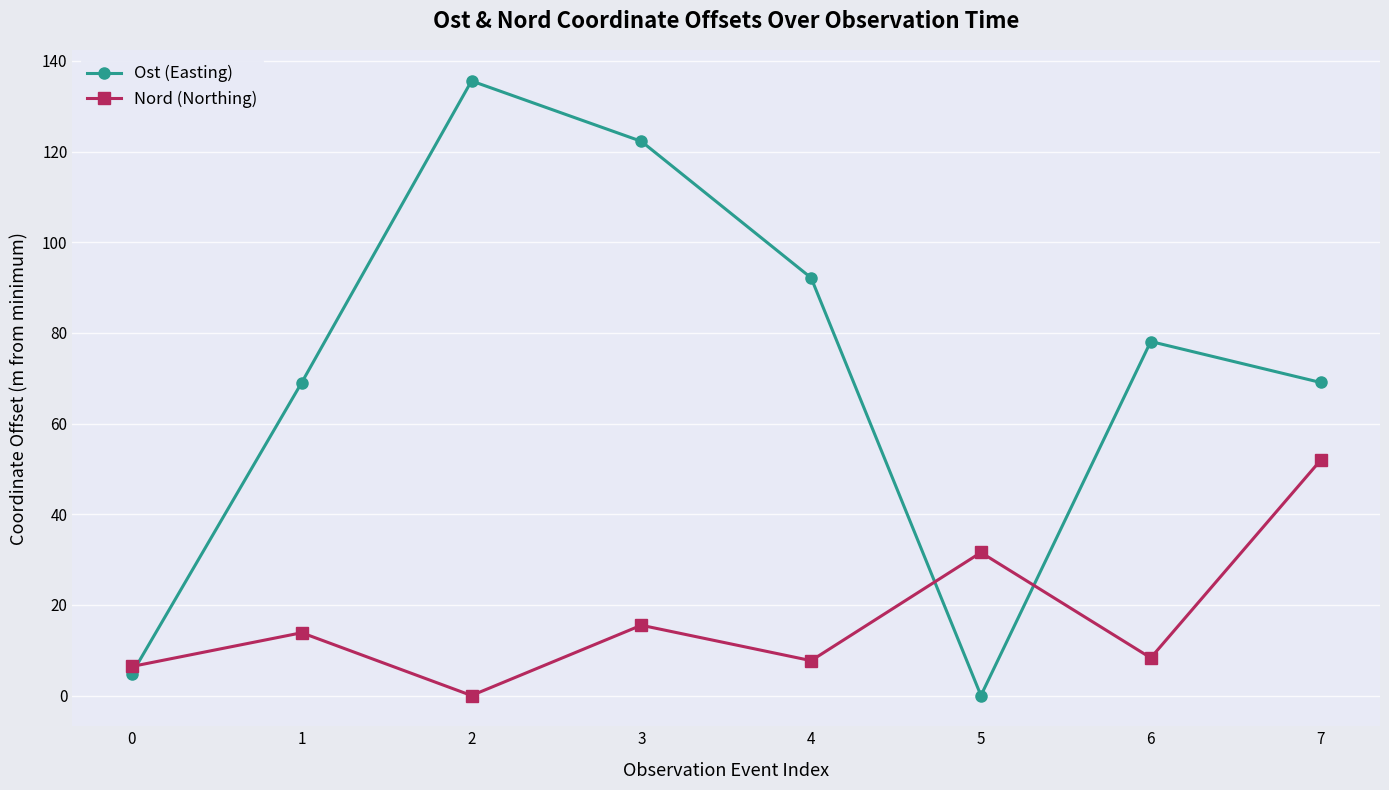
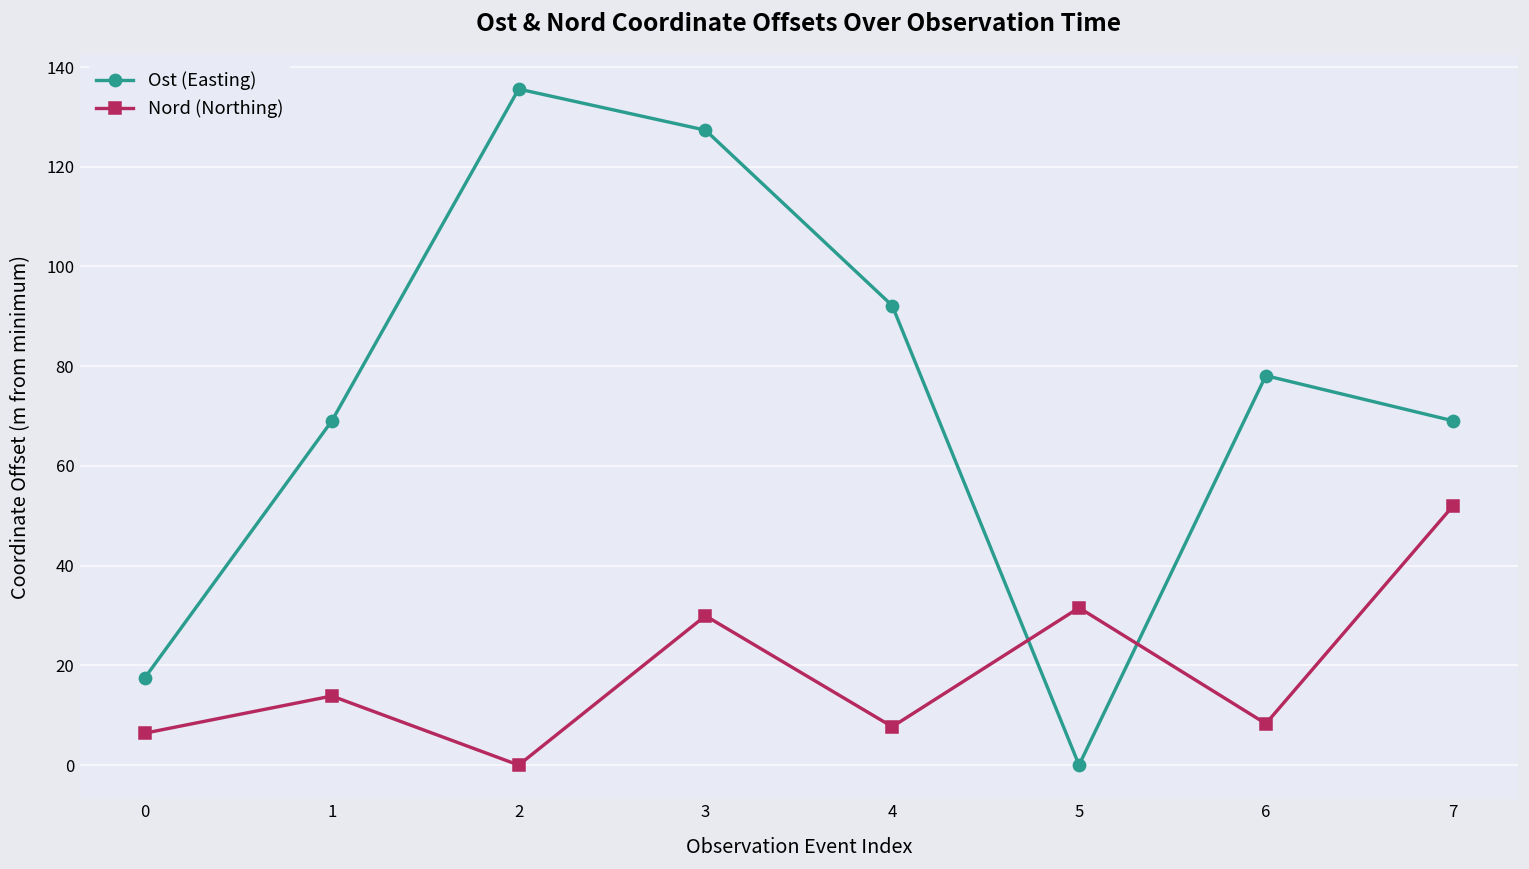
  {
    "Ost (Easting)": {
-     "0": 5,
+     "0": 18,
      "1": 69,
      "2": 136,
-     "3": 122,
+     "3": 127,
      "4": 92,
      "5": 0,
      "6": 78,
      "7": 69
    },
    "Nord (Northing)": {
      "0": 6,
      "1": 14,
      "2": 0,
-     "3": 16,
+     "3": 30,
      "4": 8,
      "5": 32,
      "6": 8,
      "7": 52
    }
  }
